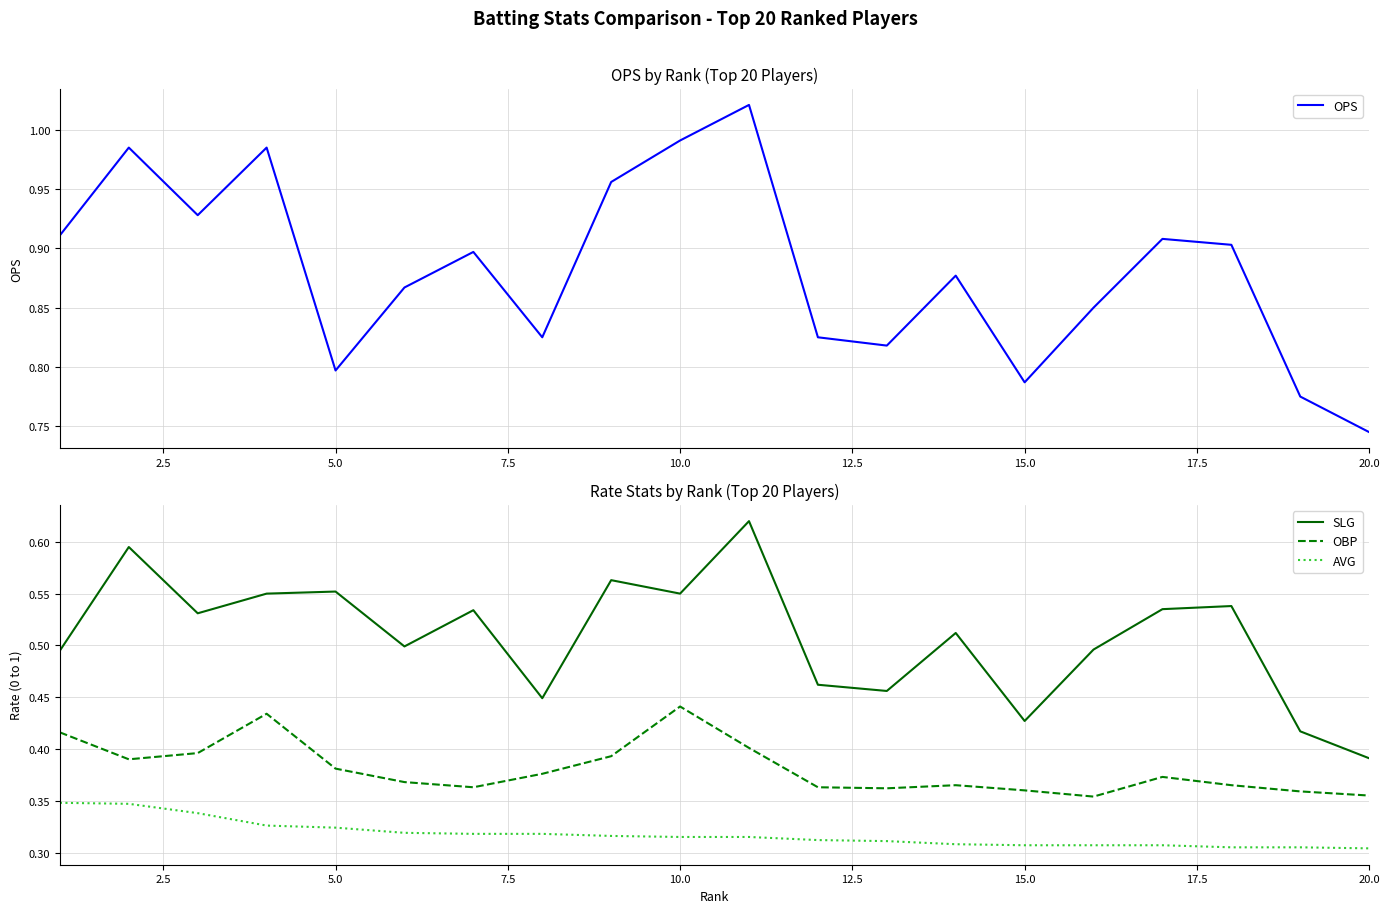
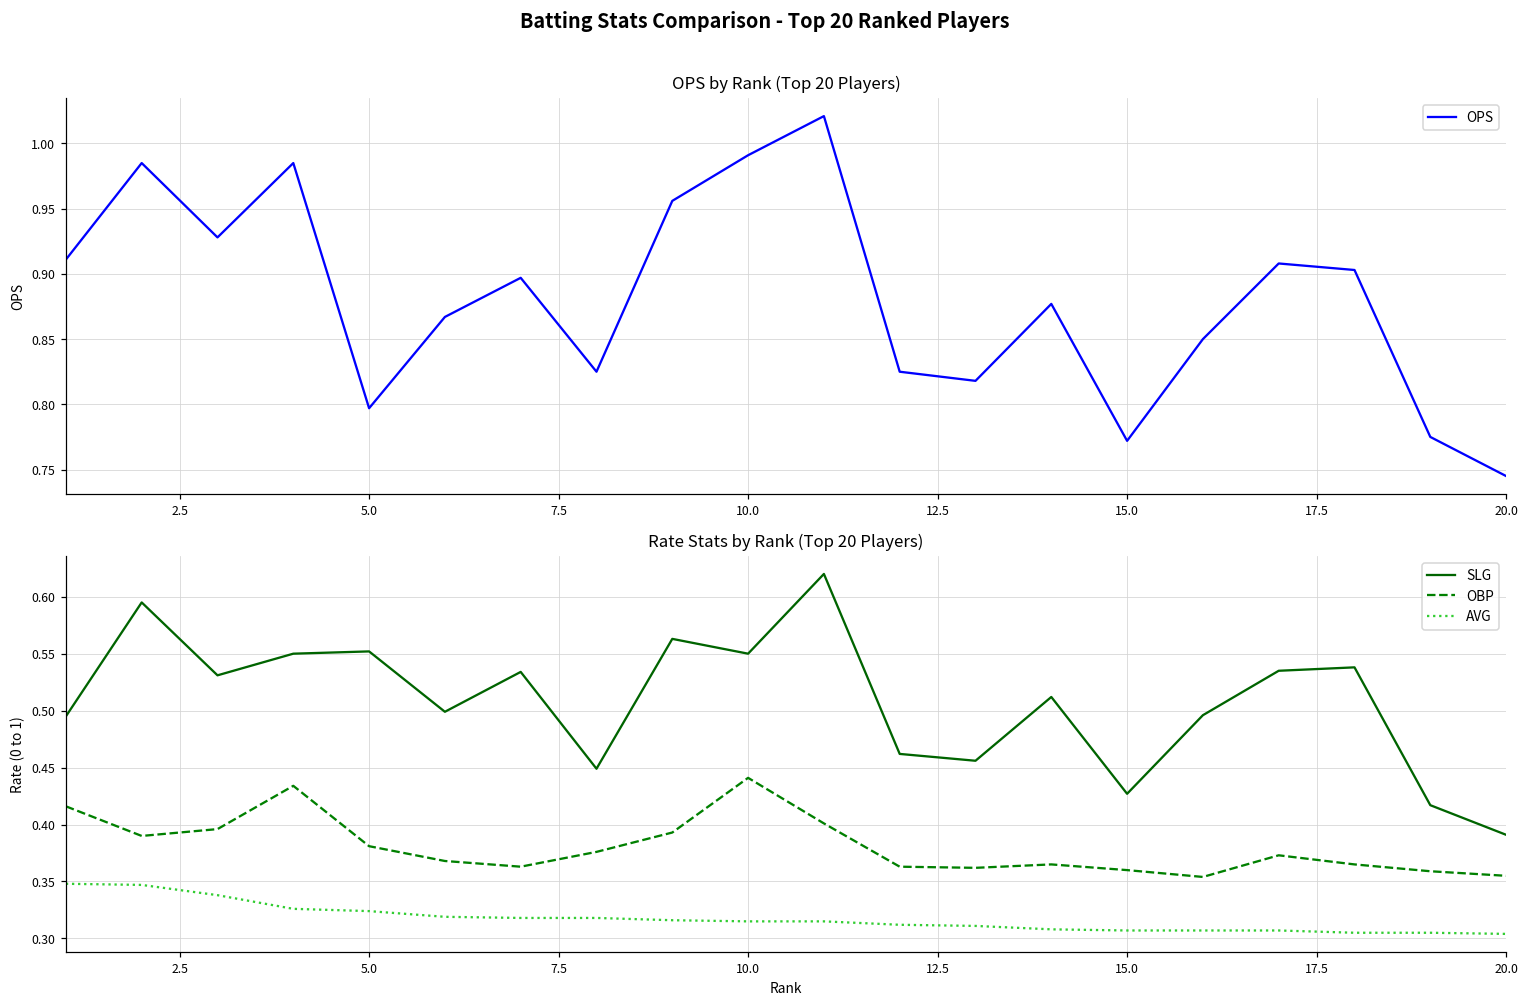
  {
    "OPS by Rank (Top 20 Players)": {
      "5.0": 0.797,
      "10.0": 0.991,
-     "15.0": 0.787,
+     "15.0": 0.772,
      "20.0": 0.745
    },
    "Rate Stats by Rank (Top 20 Players)": {
      "AVG": {
        "5.0": 0.324,
        "10.0": 0.315,
        "15.0": 0.307,
        "20.0": 0.304
      }
    }
  }
